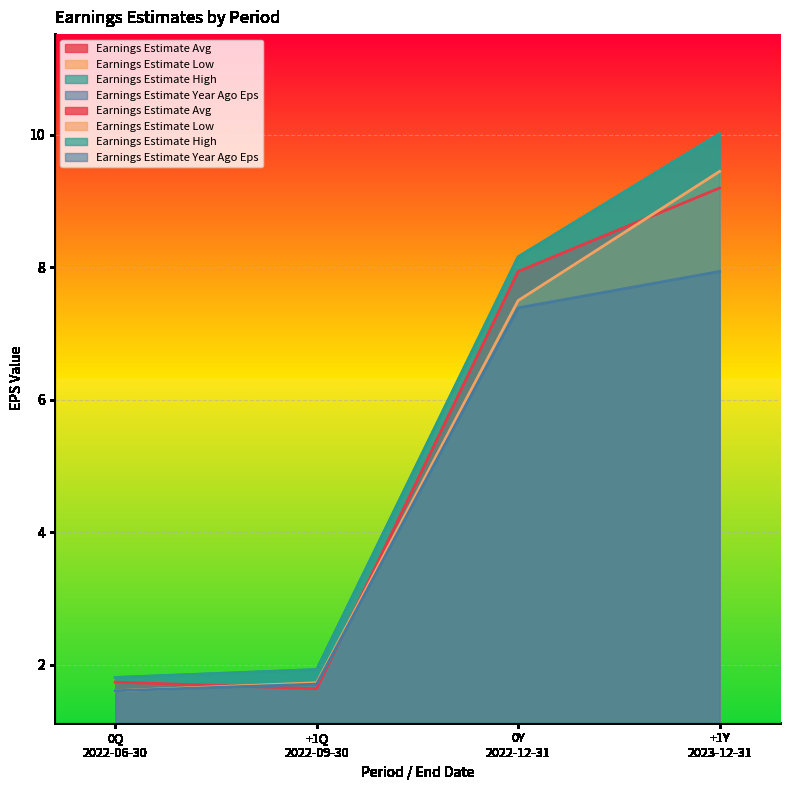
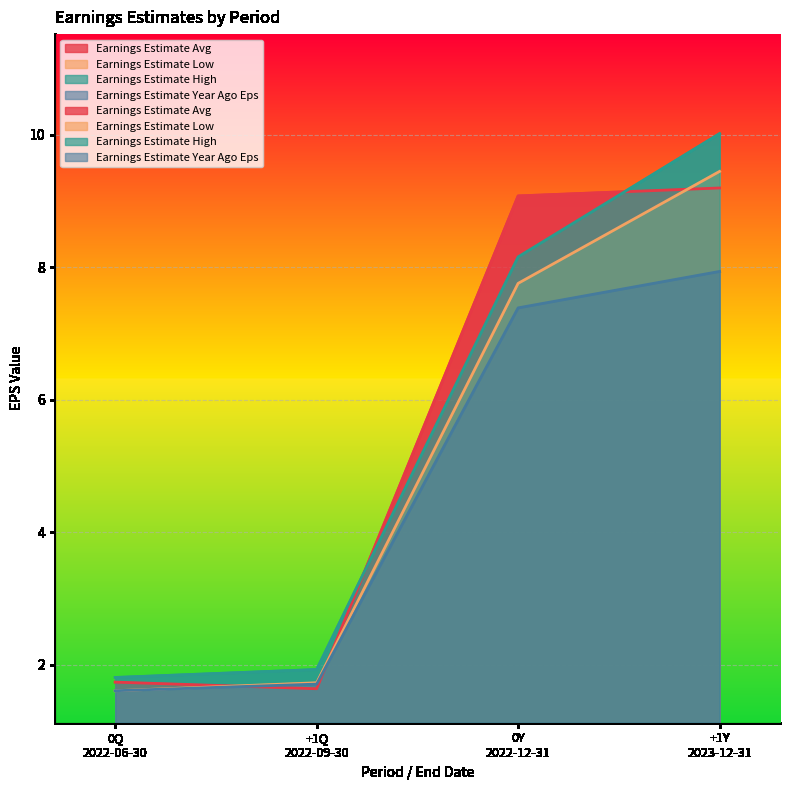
  {
    "Earnings Estimate Avg": {
      "0Q 2022-06-30": 1.7,
      "+1Q 2022-09-30": 1.6,
-     "0Y 2022-12-31": 7.9,
+     "0Y 2022-12-31": 9.1,
      "+1Y 2023-12-31": 9.2
    },
    "Earnings Estimate Low": {
-     "0Y 2022-12-31": 7.5,
+     "0Y 2022-12-31": 7.8,
      "+1Y 2023-12-31": 9.5
    }
  }
